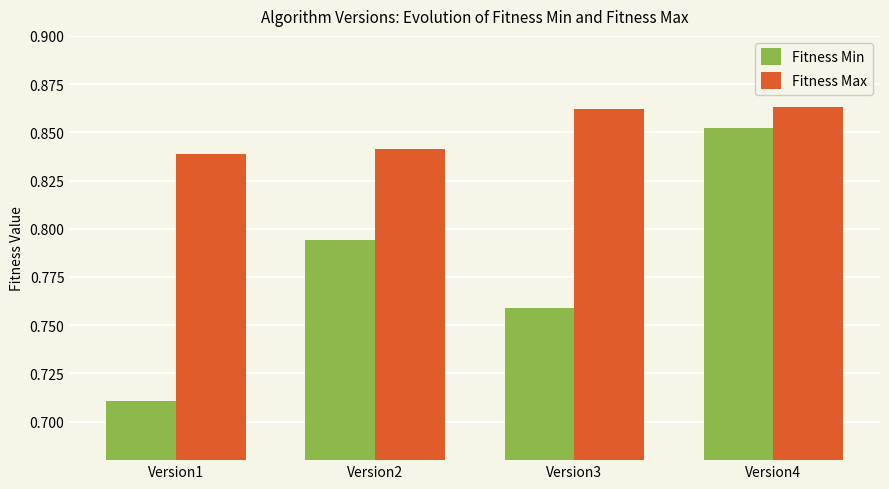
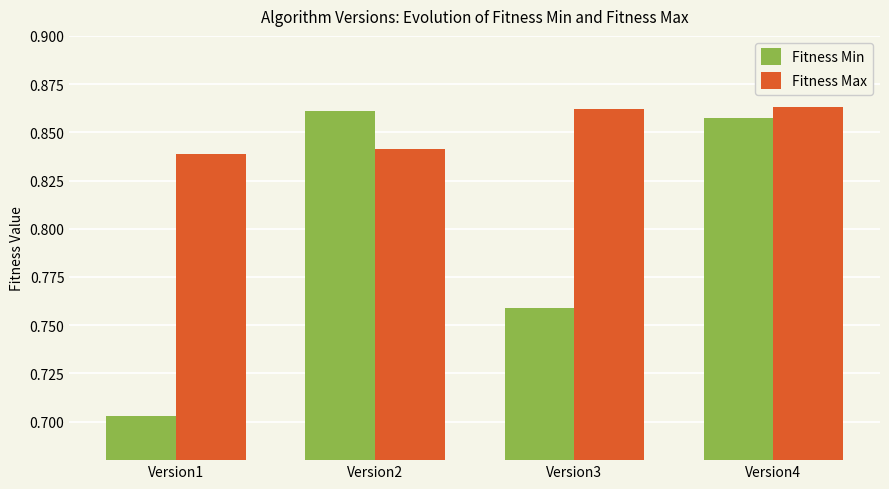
  {
    "Fitness Min": {
-     "Version1": 0.711,
-     "Version2": 0.794,
+     "Version1": 0.703,
+     "Version2": 0.861,
      "Version3": 0.759,
-     "Version4": 0.852
+     "Version4": 0.857
    },
    "Fitness Max": {
      "Version1": 0.839,
      "Version2": 0.841,
      "Version3": 0.862,
      "Version4": 0.863
    }
  }
